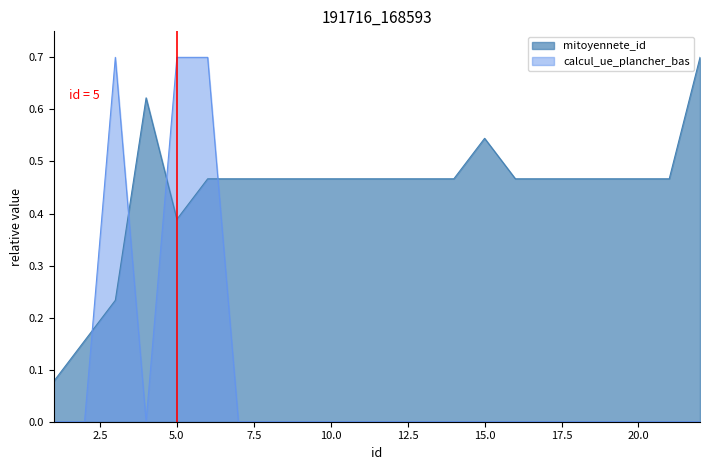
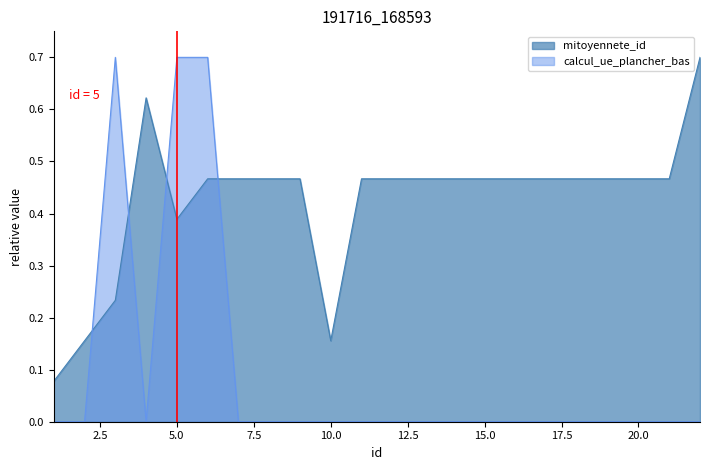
  {
    "mitoyennete_id": {
      "5.0": 0.39,
-     "10.0": 0.47,
-     "15.0": 0.54,
+     "10.0": 0.16,
+     "15.0": 0.47,
      "20.0": 0.47
    },
    "calcul_ue_plancher_bas": {
      "5.0": 0.70,
      "10.0": 0.00,
      "15.0": 0.00,
      "20.0": 0.00
    }
  }
